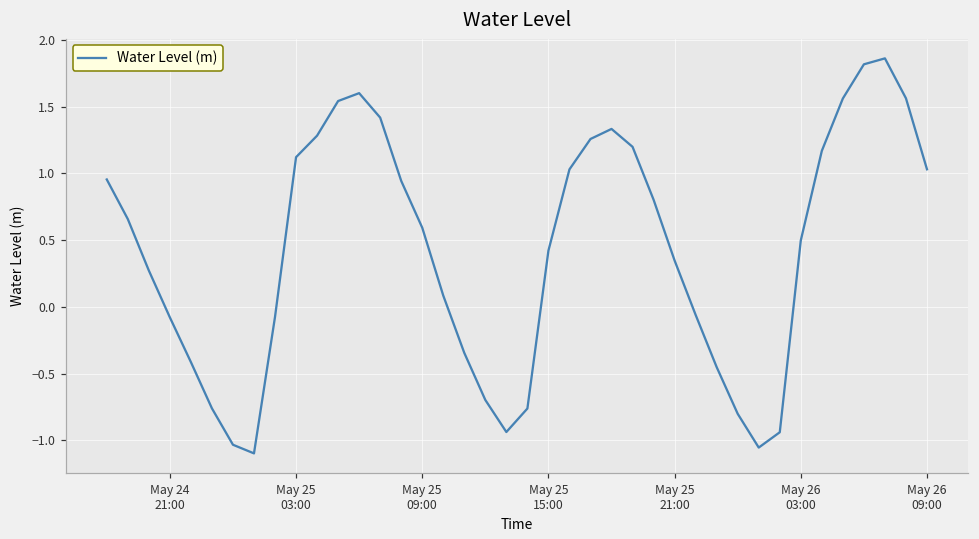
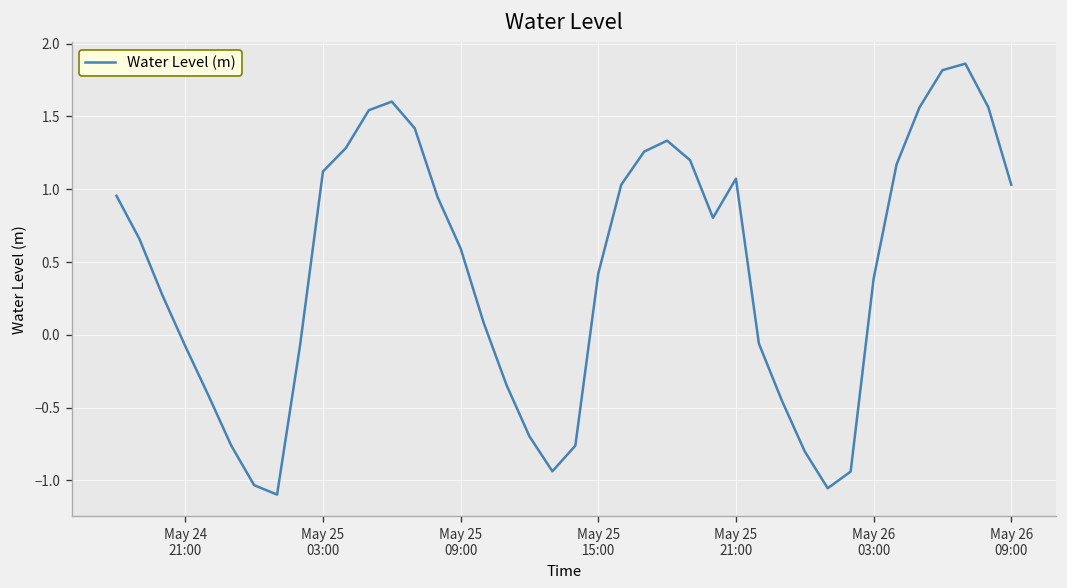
  {
    "May 24 21:00": -0.08,
    "May 25 03:00": 1.12,
    "May 25 09:00": 0.59,
    "May 25 15:00": 0.42,
-   "May 25 21:00": 0.35,
-   "May 26 03:00": 0.50,
+   "May 25 21:00": 1.07,
+   "May 26 03:00": 0.39,
    "May 26 09:00": 1.03
  }
